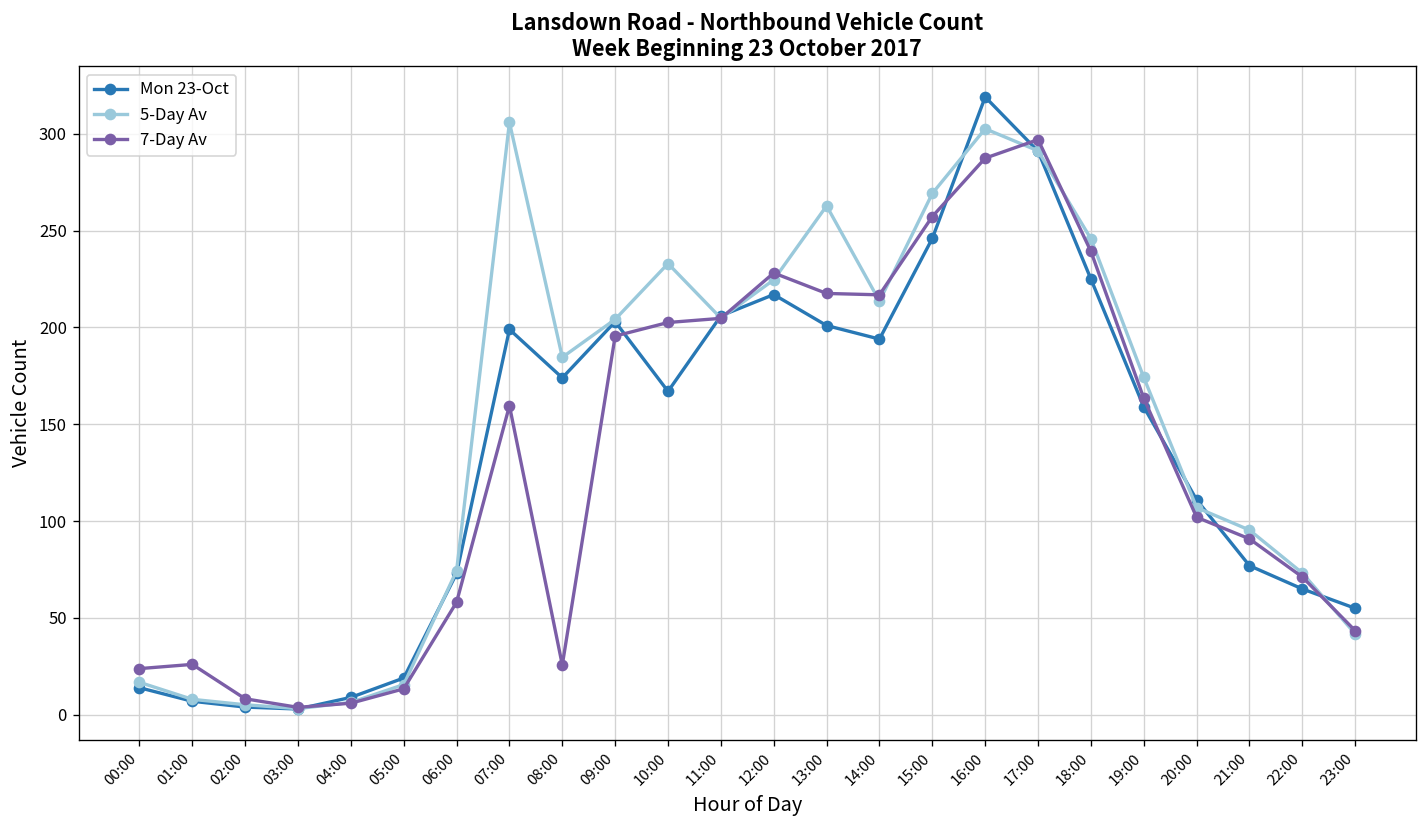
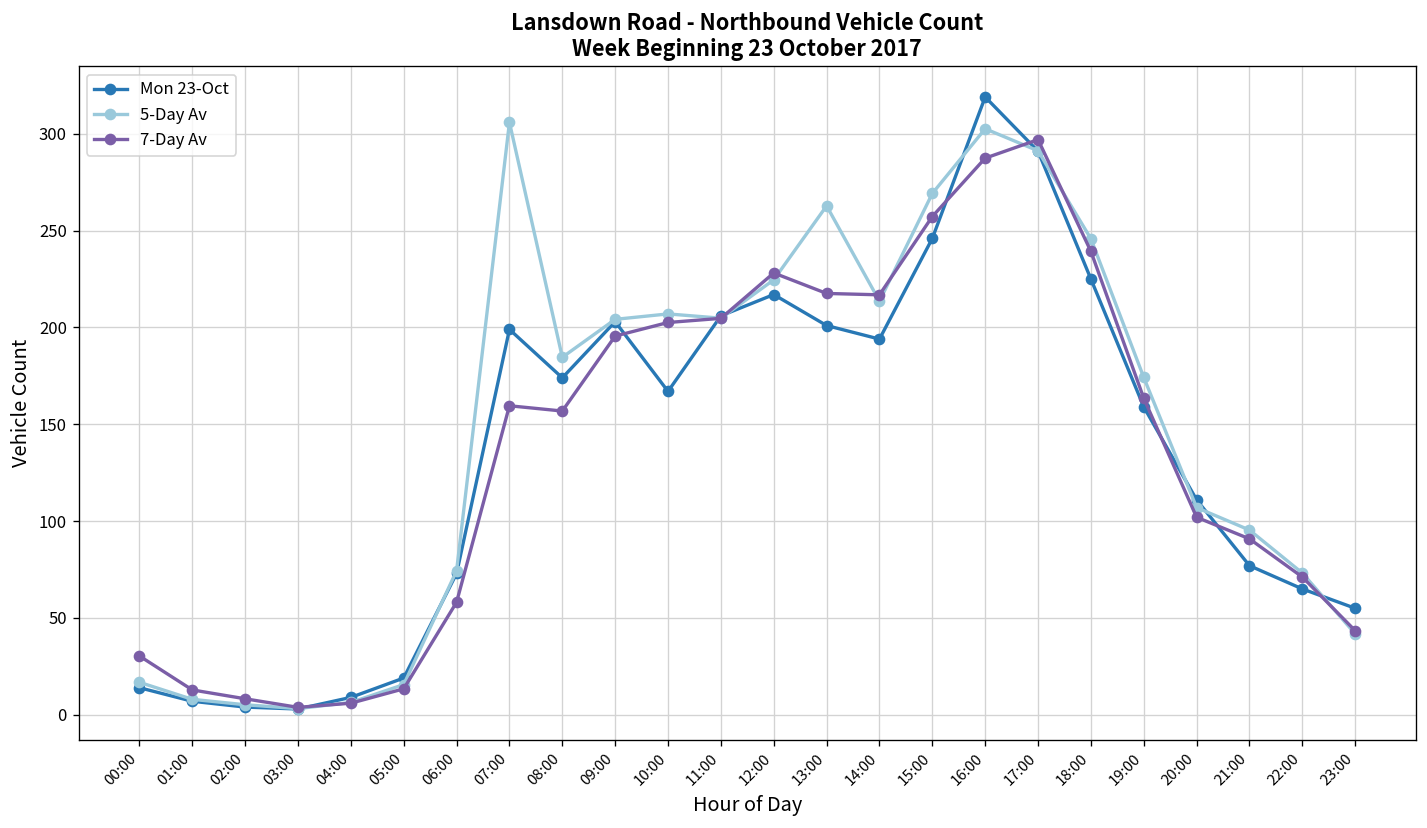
  {
    "Mon 23-Oct": {
      "00:00": 14,
      "04:00": 9,
      "05:00": 19,
      "07:00": 199,
      "08:00": 174,
      "10:00": 167,
      "12:00": 217,
      "13:00": 201,
      "14:00": 194,
      "15:00": 246,
      "16:00": 319,
      "18:00": 225,
      "19:00": 159,
      "20:00": 111,
      "21:00": 77,
      "22:00": 65,
      "23:00": 55
    },
    "5-Day Av": {
      "00:00": 17,
      "05:00": 16,
      "07:00": 306,
      "08:00": 185,
-     "10:00": 233,
+     "10:00": 207,
      "12:00": 225,
      "13:00": 263,
      "14:00": 214,
      "15:00": 269,
      "16:00": 303,
      "18:00": 246,
      "19:00": 174,
      "20:00": 107,
      "21:00": 95,
      "22:00": 73,
      "23:00": 42
    },
    "7-Day Av": {
-     "00:00": 24,
-     "01:00": 26,
+     "00:00": 30,
+     "01:00": 13,
      "02:00": 8,
      "05:00": 13,
      "06:00": 58,
      "07:00": 160,
-     "08:00": 26,
+     "08:00": 157,
      "09:00": 196,
      "10:00": 203,
      "12:00": 228,
      "13:00": 218,
      "14:00": 217,
      "15:00": 257,
      "16:00": 287,
      "17:00": 297,
      "18:00": 239,
      "19:00": 163,
      "20:00": 102,
      "21:00": 91,
      "22:00": 71,
      "23:00": 43
    }
  }
